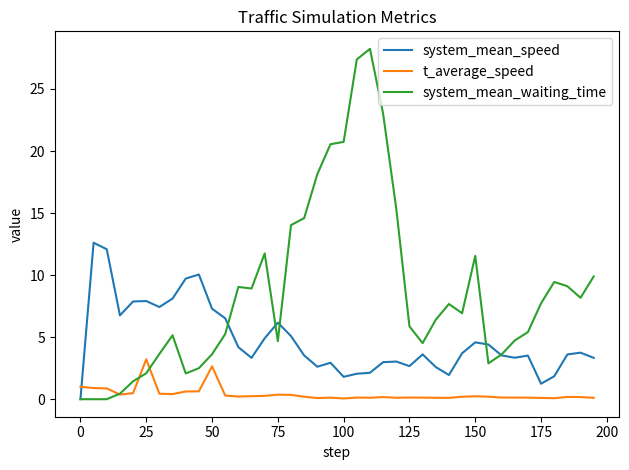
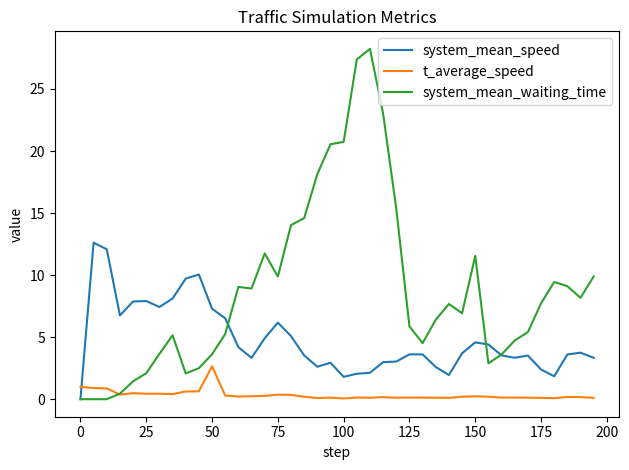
  {
    "system_mean_speed": {
      "25": 7.9,
      "50": 7.3,
      "75": 6.2,
      "100": 1.8,
-     "125": 2.7,
+     "125": 3.6,
      "150": 4.6,
-     "175": 1.2
+     "175": 2.4
    },
    "t_average_speed": {
      "0": 1.0,
-     "25": 3.2,
+     "25": 0.4,
      "50": 2.6,
      "75": 0.4,
      "100": 0.1,
      "125": 0.1,
      "150": 0.2,
      "175": 0.1
    },
    "system_mean_waiting_time": {
      "25": 2.1,
      "50": 3.6,
-     "75": 4.7,
+     "75": 9.9,
      "100": 20.7,
      "125": 5.9,
      "150": 11.6,
      "175": 7.7
    }
  }
